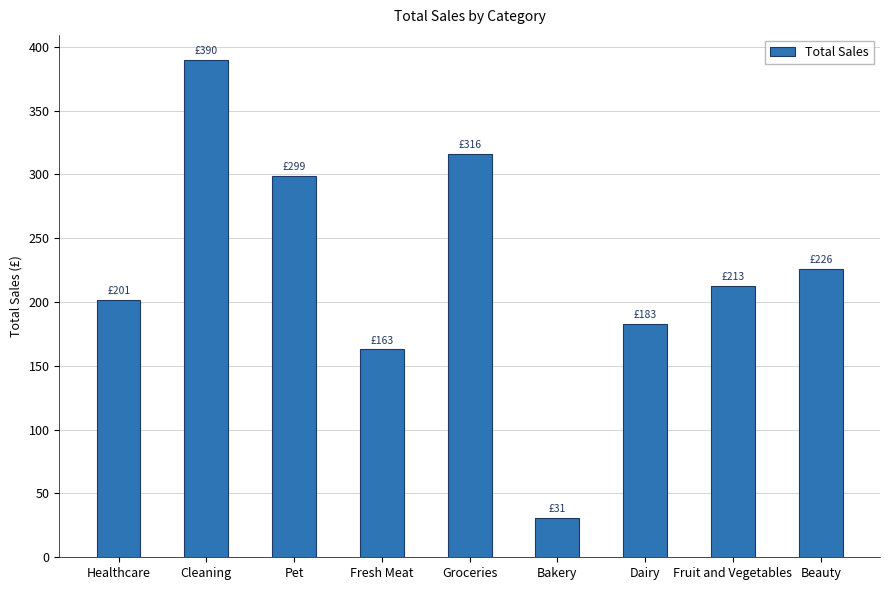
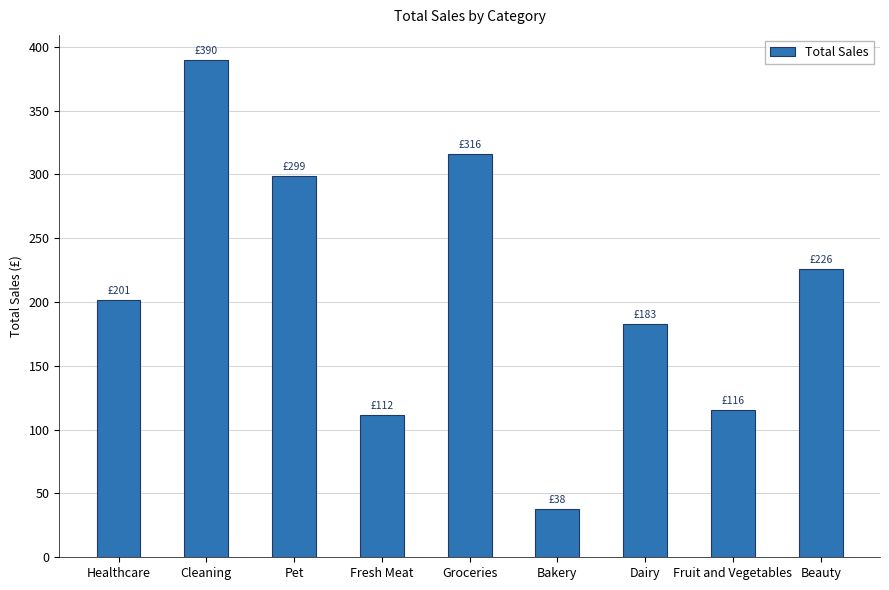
  {
    "Healthcare": "£201",
    "Cleaning": "£390",
    "Pet": "£299",
-   "Fresh Meat": "£163",
+   "Fresh Meat": "£112",
    "Groceries": "£316",
-   "Bakery": "£31",
+   "Bakery": "£38",
    "Dairy": "£183",
-   "Fruit and Vegetables": "£213",
+   "Fruit and Vegetables": "£116",
    "Beauty": "£226"
  }
